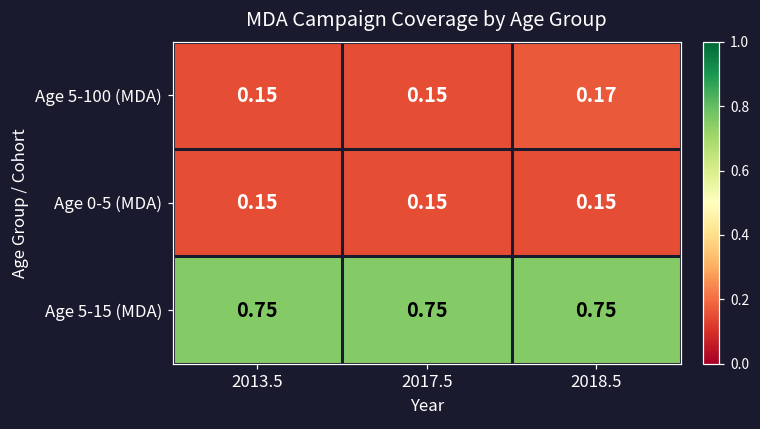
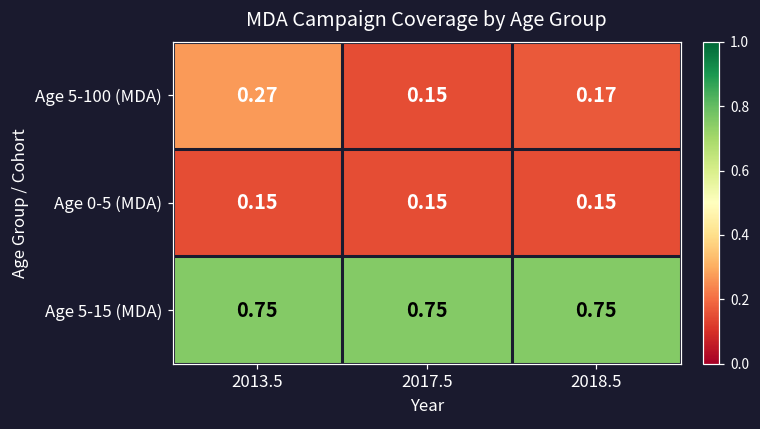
  {
    "Age 5-100 (MDA)": {
-     "2013.5": 0.15,
+     "2013.5": 0.27,
      "2017.5": 0.15,
      "2018.5": 0.17
    },
    "Age 0-5 (MDA)": {
      "2013.5": 0.15,
      "2017.5": 0.15,
      "2018.5": 0.15
    },
    "Age 5-15 (MDA)": {
      "2013.5": 0.75,
      "2017.5": 0.75,
      "2018.5": 0.75
    }
  }
